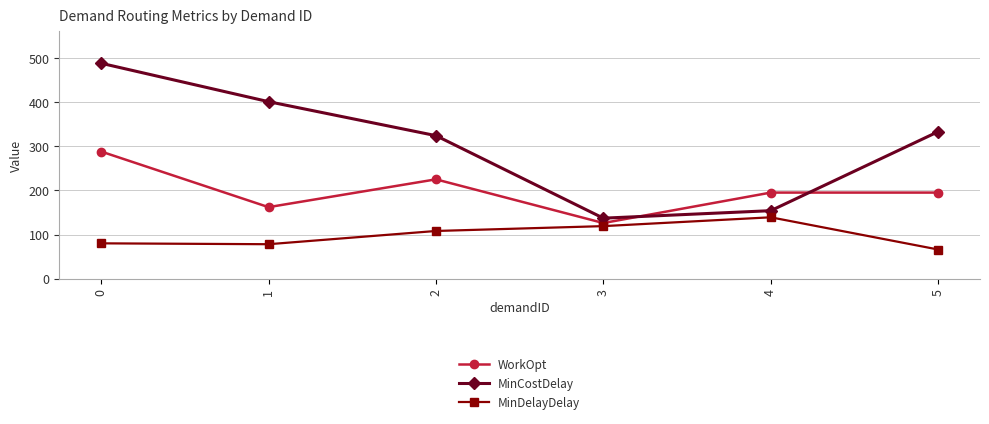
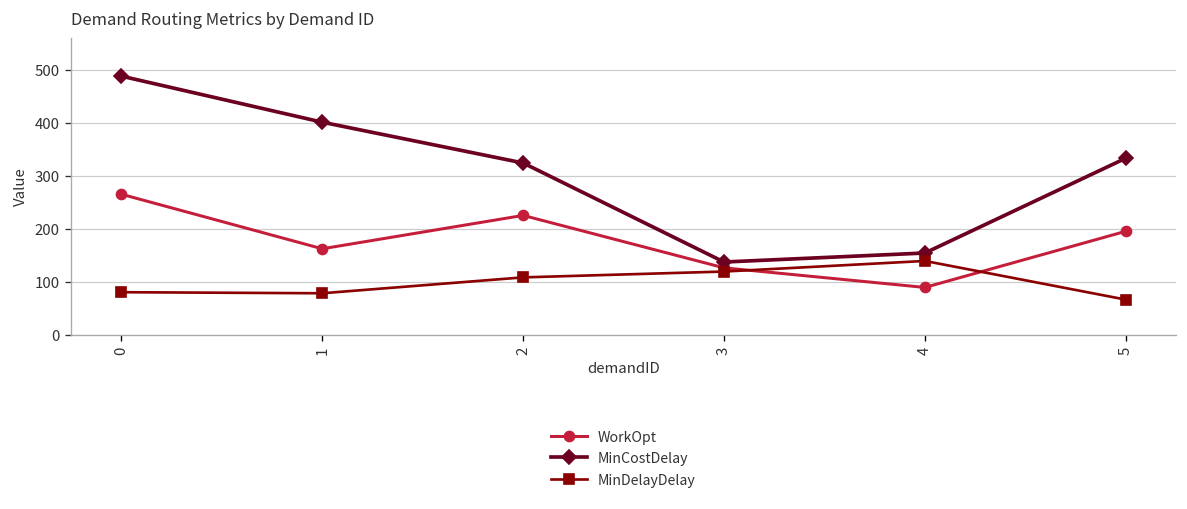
  {
    "WorkOpt": {
-     "0": 290,
+     "0": 270,
      "1": 160,
      "2": 230,
      "3": 130,
-     "4": 200,
+     "4": 90,
      "5": 200
    }
  }
